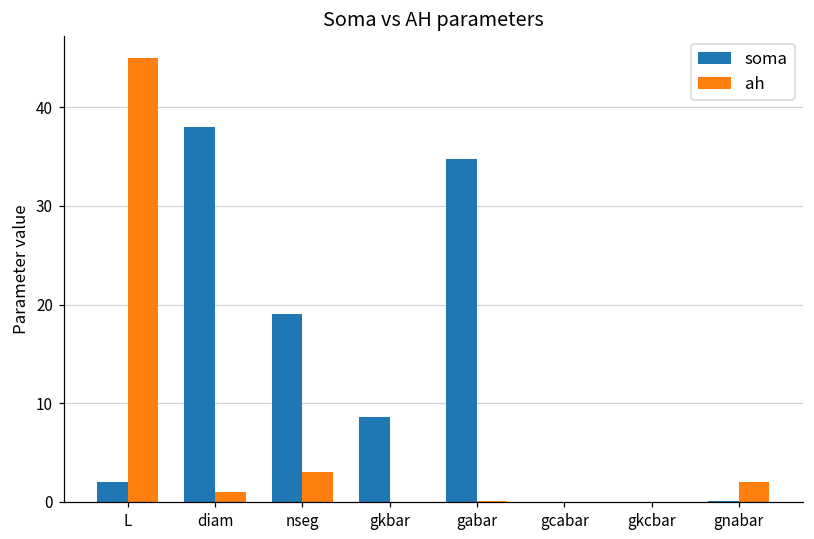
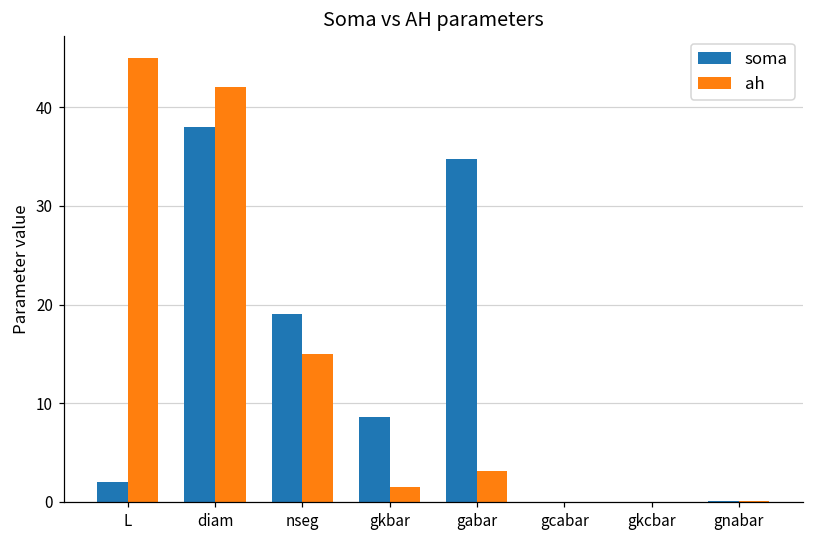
  {
    "soma": {
      "L": 2,
      "diam": 38,
      "nseg": 19,
      "gkbar": 9,
      "gabar": 35
    },
    "ah": {
      "L": 45,
-     "diam": 1,
-     "nseg": 3,
-     "gkbar": 0,
-     "gabar": 0,
-     "gnabar": 2
+     "diam": 42,
+     "nseg": 15,
+     "gkbar": 2,
+     "gabar": 3,
+     "gnabar": 0
    }
  }
